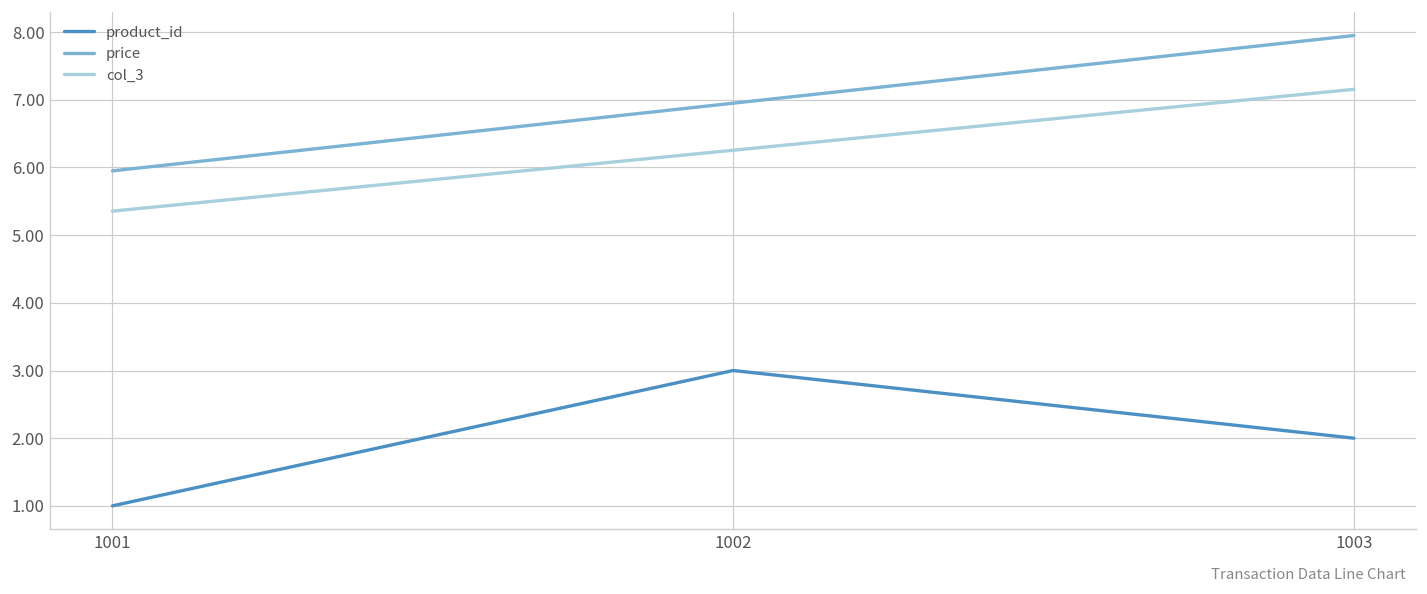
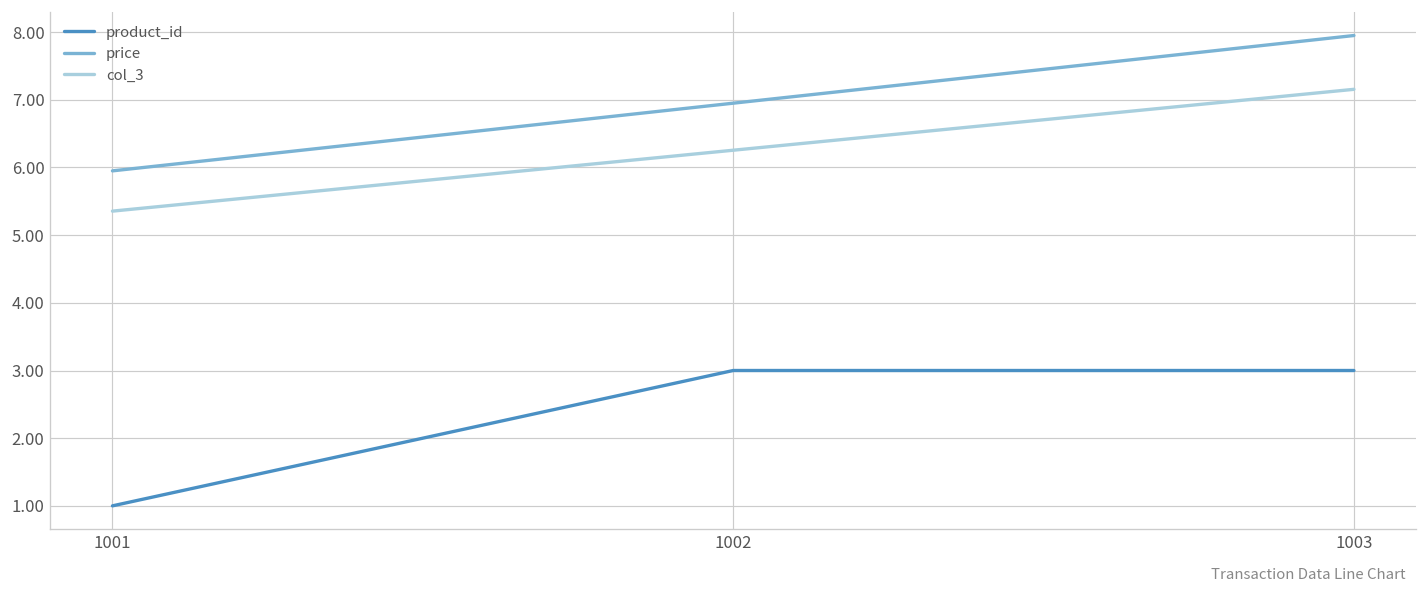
  {
    "product_id": {
      "1001": 1,
      "1002": 3,
-     "1003": 2
+     "1003": 3
    }
  }
